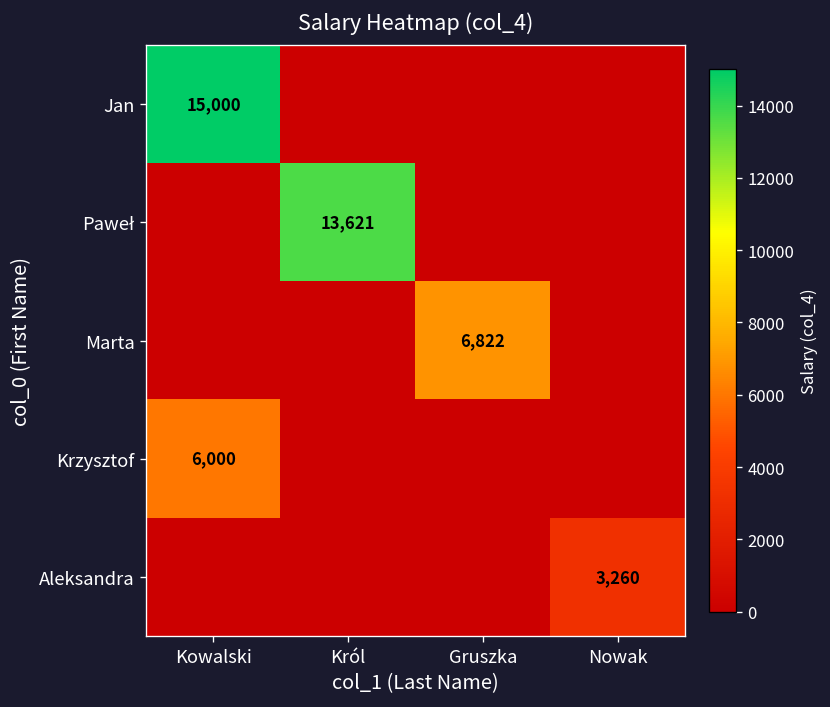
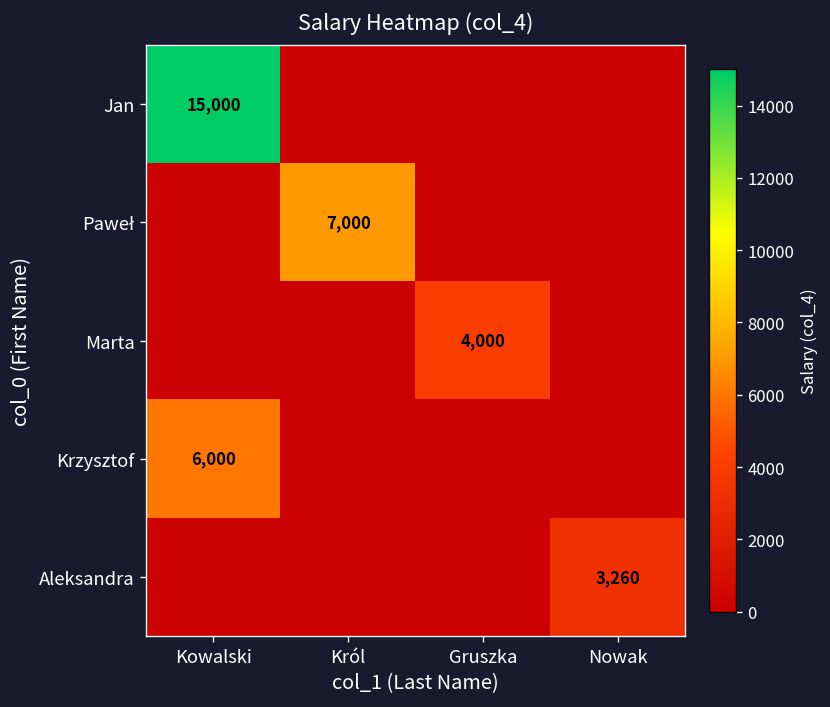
  {
    "Jan": {
      "Kowalski": "15,000"
    },
    "Paweł": {
-     "Król": "13,621"
+     "Król": "7,000"
    },
    "Marta": {
-     "Gruszka": "6,822"
+     "Gruszka": "4,000"
    },
    "Krzysztof": {
      "Kowalski": "6,000"
    },
    "Aleksandra": {
      "Nowak": "3,260"
    }
  }
